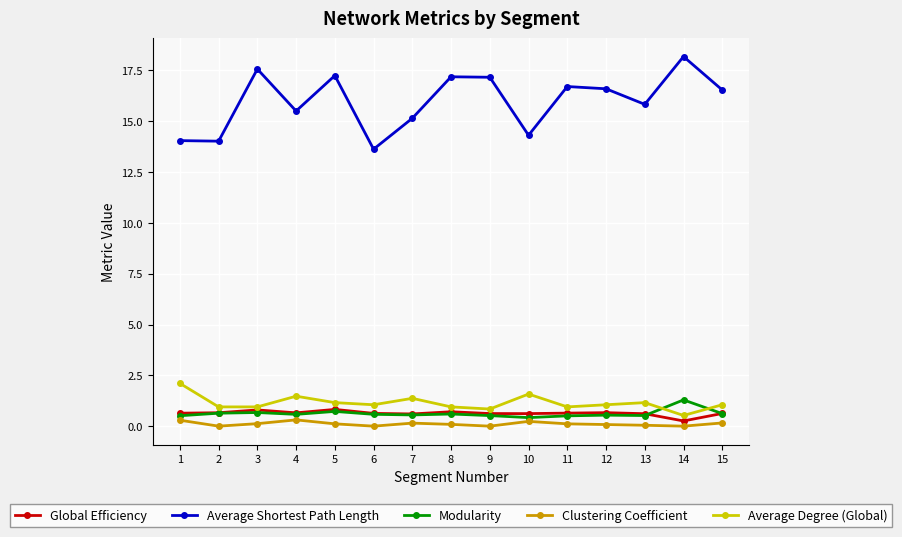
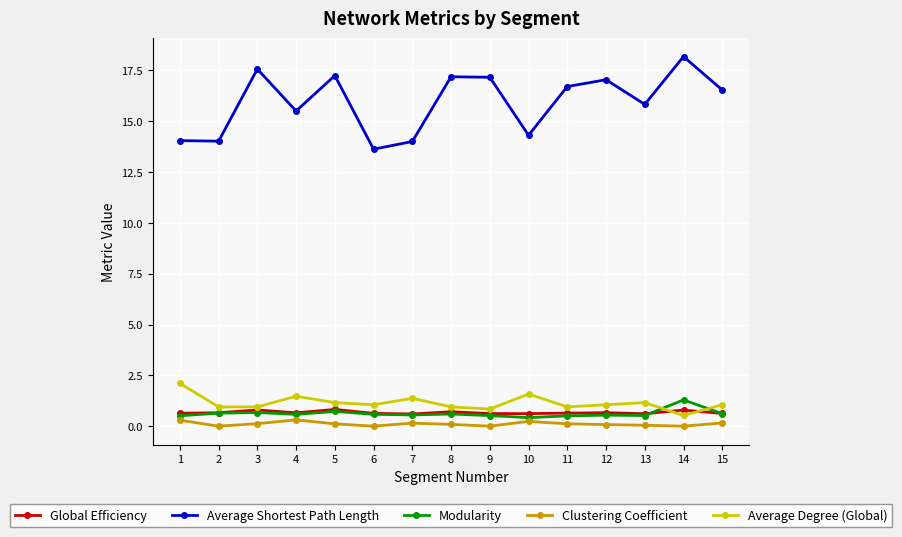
  {
    "Global Efficiency": {
      "3": 0.8,
      "10": 0.6,
      "11": 0.6,
-     "14": 0.3
+     "14": 0.8
    },
    "Average Shortest Path Length": {
      "1": 14.0,
      "2": 14.0,
      "3": 17.6,
      "4": 15.5,
      "5": 17.2,
      "6": 13.6,
-     "7": 15.1,
+     "7": 14.0,
      "8": 17.2,
      "9": 17.2,
      "10": 14.3,
      "11": 16.7,
-     "12": 16.6,
+     "12": 17.0,
      "13": 15.8,
      "14": 18.2,
      "15": 16.5
    },
    "Modularity": {
      "3": 0.7,
      "10": 0.4,
      "11": 0.5,
      "14": 1.3
    }
  }
